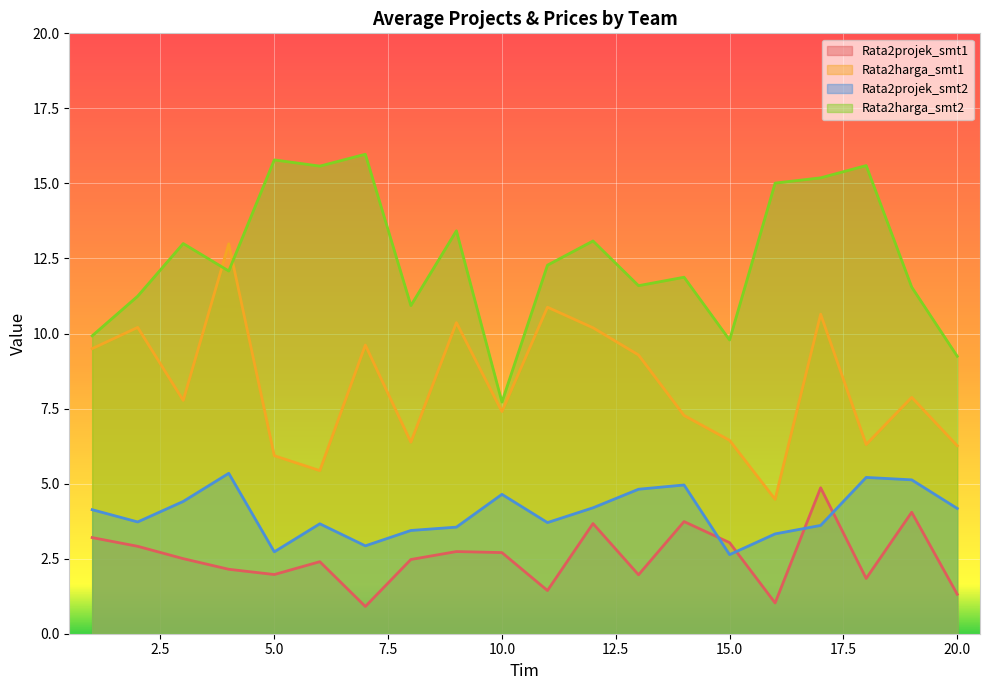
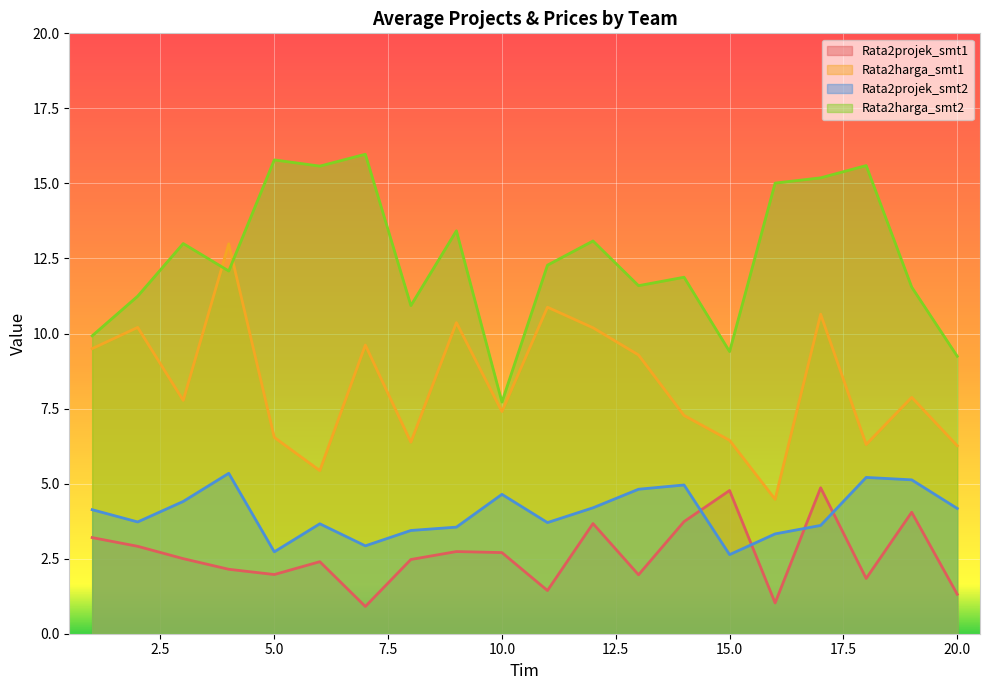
  {
    "Rata2projek_smt1": {
      "5.0": 2.0,
      "10.0": 2.7,
-     "15.0": 3.0,
+     "15.0": 4.8,
      "20.0": 1.3
    },
    "Rata2harga_smt1": {
-     "5.0": 5.9,
+     "5.0": 6.5,
      "10.0": 7.4,
      "15.0": 6.4,
      "20.0": 6.3
    },
    "Rata2projek_smt2": {
      "5.0": 2.7,
      "10.0": 4.6,
      "15.0": 2.6,
      "20.0": 4.2
    },
    "Rata2harga_smt2": {
      "5.0": 15.8,
      "10.0": 7.7,
-     "15.0": 9.8,
+     "15.0": 9.4,
      "20.0": 9.2
    }
  }
